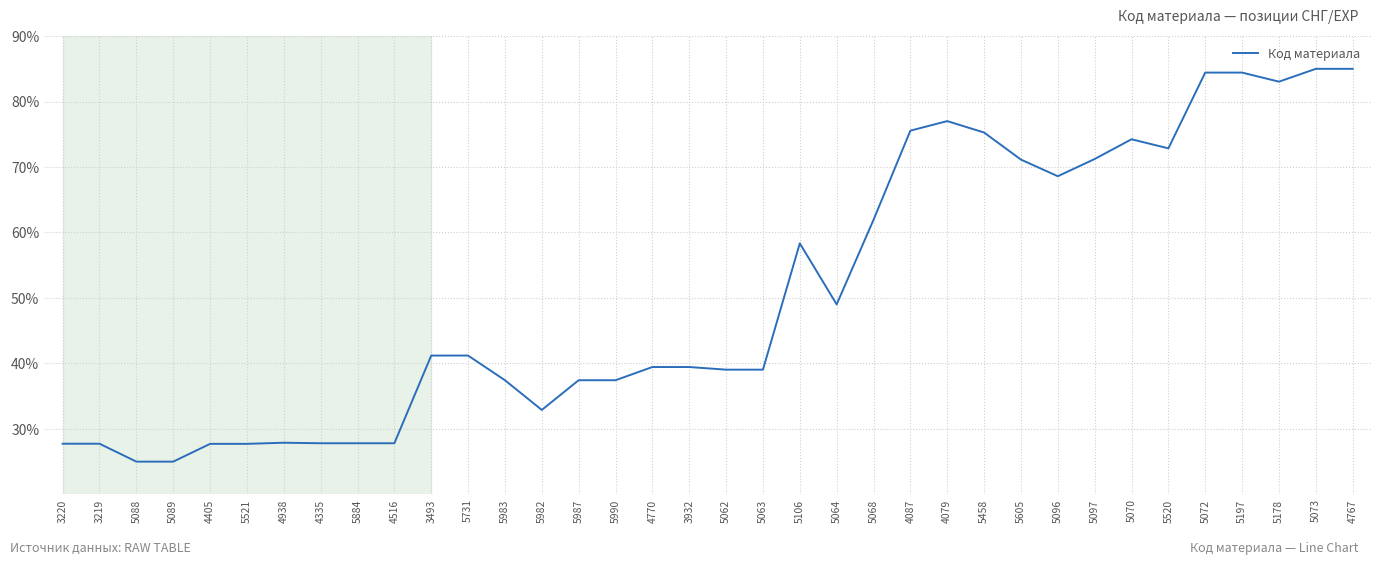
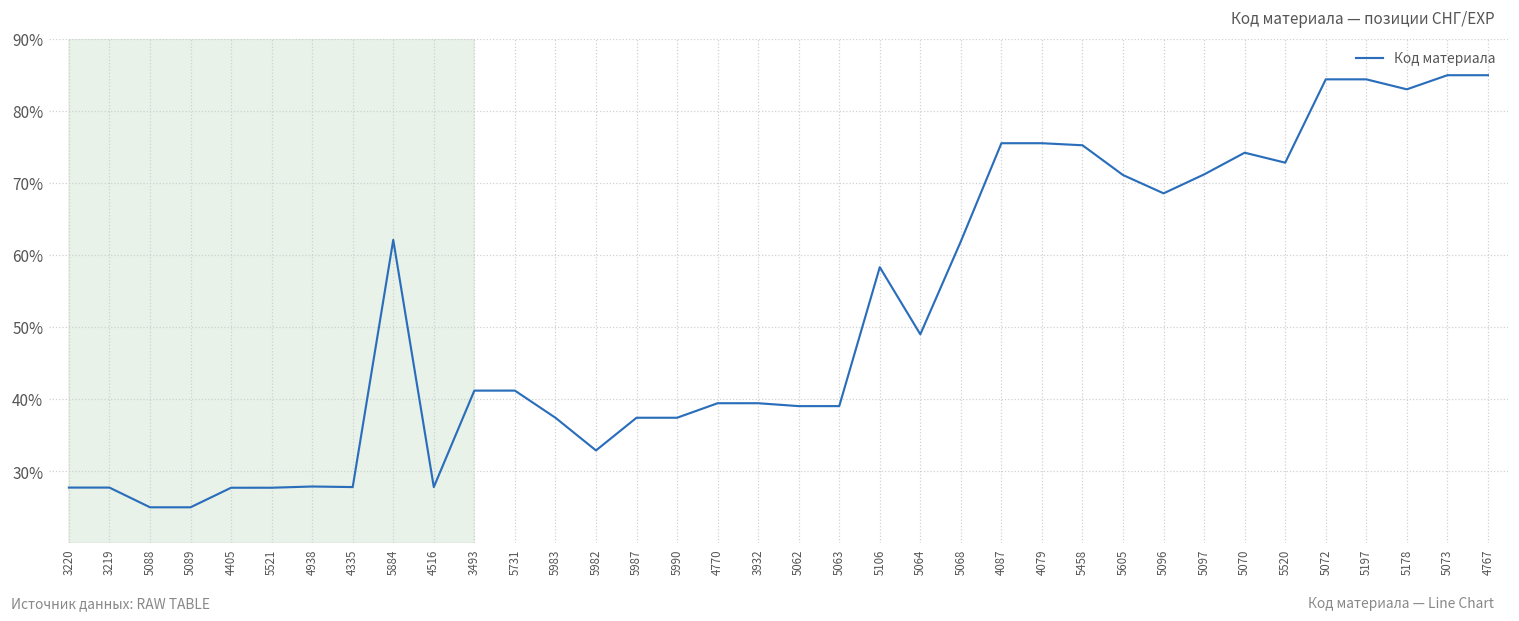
  {
    "3220": "28%",
    "3219": "28%",
    "5088": "25%",
    "5089": "25%",
    "4405": "28%",
    "5521": "28%",
    "4938": "28%",
    "4335": "28%",
-   "5884": "28%",
+   "5884": "62%",
    "4516": "28%",
    "3493": "41%",
    "5731": "41%",
    "5983": "37%",
    "5982": "33%",
    "5987": "37%",
    "5990": "37%",
    "4770": "39%",
    "3932": "39%",
    "5062": "39%",
    "5063": "39%",
    "5106": "58%",
    "5064": "49%",
    "5068": "62%",
    "4087": "76%",
-   "4079": "77%",
+   "4079": "76%",
    "5458": "75%",
    "5605": "71%",
    "5096": "69%",
    "5097": "71%",
    "5070": "74%",
    "5520": "73%",
    "5072": "84%",
    "5197": "84%",
    "5178": "83%",
    "5073": "85%",
    "4767": "85%"
  }
